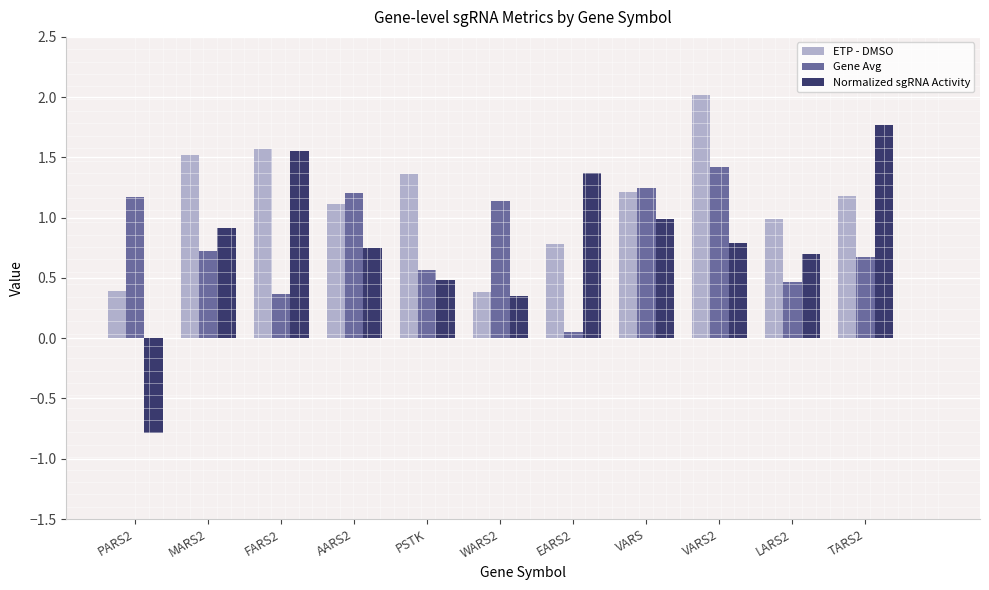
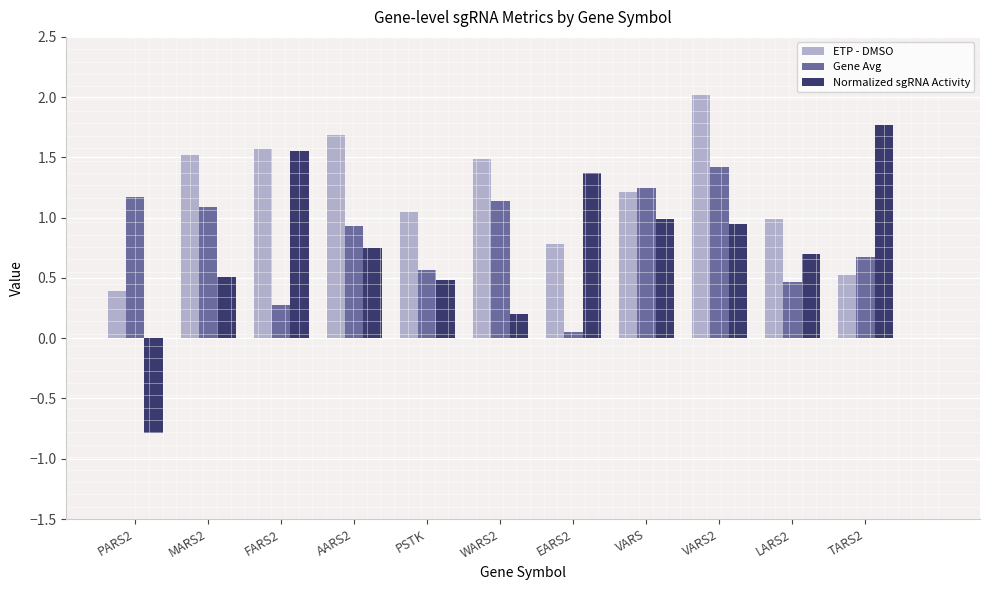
  {
    "ETP - DMSO": {
      "PARS2": 0.39,
      "MARS2": 1.52,
      "FARS2": 1.57,
-     "AARS2": 1.12,
-     "PSTK": 1.36,
-     "WARS2": 0.39,
+     "AARS2": 1.68,
+     "PSTK": 1.05,
+     "WARS2": 1.48,
      "EARS2": 0.78,
      "VARS": 1.21,
      "VARS2": 2.02,
      "LARS2": 0.99,
-     "TARS2": 1.18
+     "TARS2": 0.53
    },
    "Gene Avg": {
      "PARS2": 1.17,
-     "MARS2": 0.73,
-     "FARS2": 0.37,
-     "AARS2": 1.20,
+     "MARS2": 1.09,
+     "FARS2": 0.28,
+     "AARS2": 0.93,
      "PSTK": 0.57,
      "WARS2": 1.14,
      "EARS2": 0.05,
      "VARS": 1.24,
      "VARS2": 1.42,
      "LARS2": 0.47,
      "TARS2": 0.68
    },
    "Normalized sgRNA Activity": {
      "PARS2": -0.78,
-     "MARS2": 0.91,
+     "MARS2": 0.51,
      "FARS2": 1.55,
      "AARS2": 0.75,
      "PSTK": 0.48,
-     "WARS2": 0.35,
+     "WARS2": 0.20,
      "EARS2": 1.37,
      "VARS": 0.99,
-     "VARS2": 0.79,
+     "VARS2": 0.94,
      "LARS2": 0.70,
      "TARS2": 1.77
    }
  }
